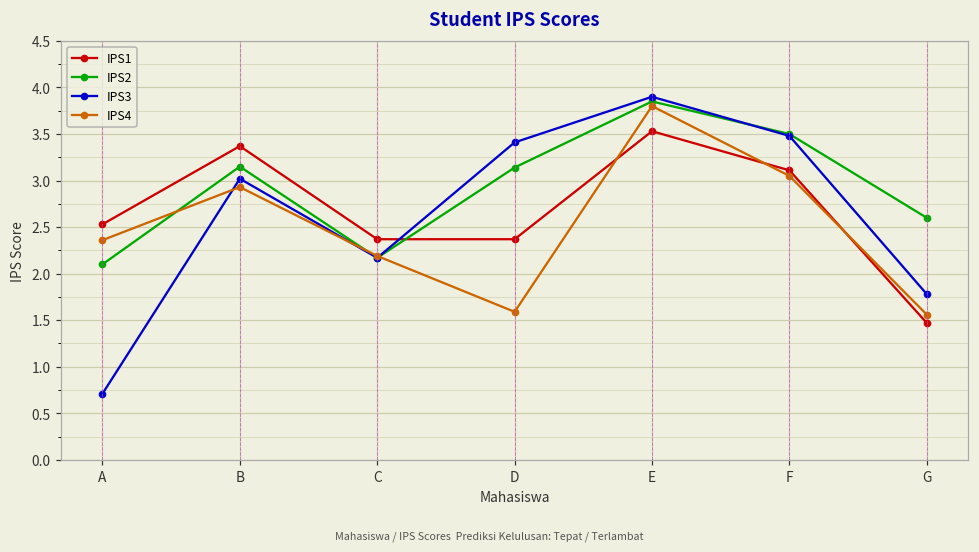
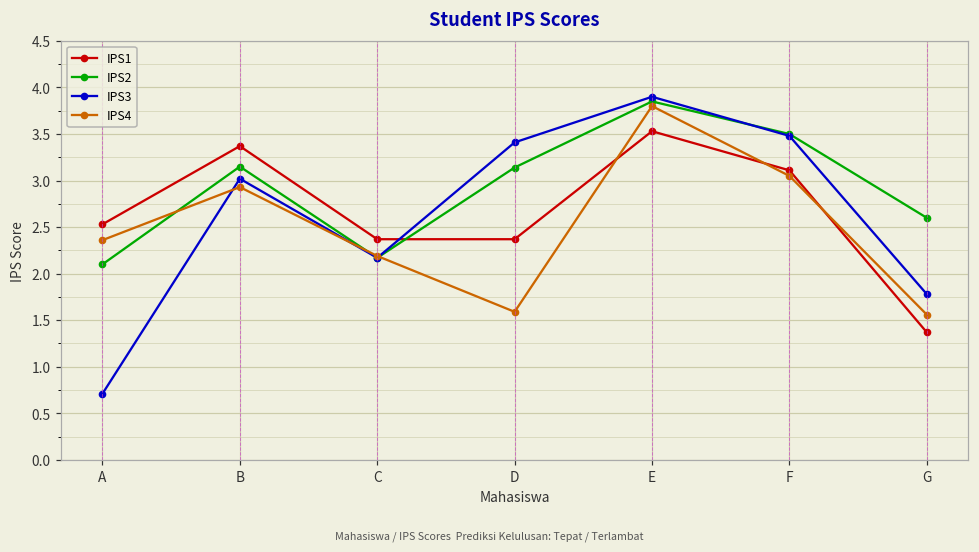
  {
    "IPS1": {
      "A": 2.5,
      "B": 3.4,
      "C": 2.4,
      "D": 2.4,
      "E": 3.5,
      "F": 3.1,
-     "G": 1.5
+     "G": 1.4
    },
    "IPS2": {
      "A": 2.1,
      "B": 3.2,
      "D": 3.1,
      "E": 3.9,
      "G": 2.6
    },
    "IPS3": {
      "A": 0.7,
      "B": 3.0,
      "D": 3.4,
      "E": 3.9,
      "G": 1.8
    },
    "IPS4": {
      "A": 2.4,
      "B": 2.9,
      "D": 1.6,
      "E": 3.8,
      "F": 3.1,
      "G": 1.6
    }
  }
